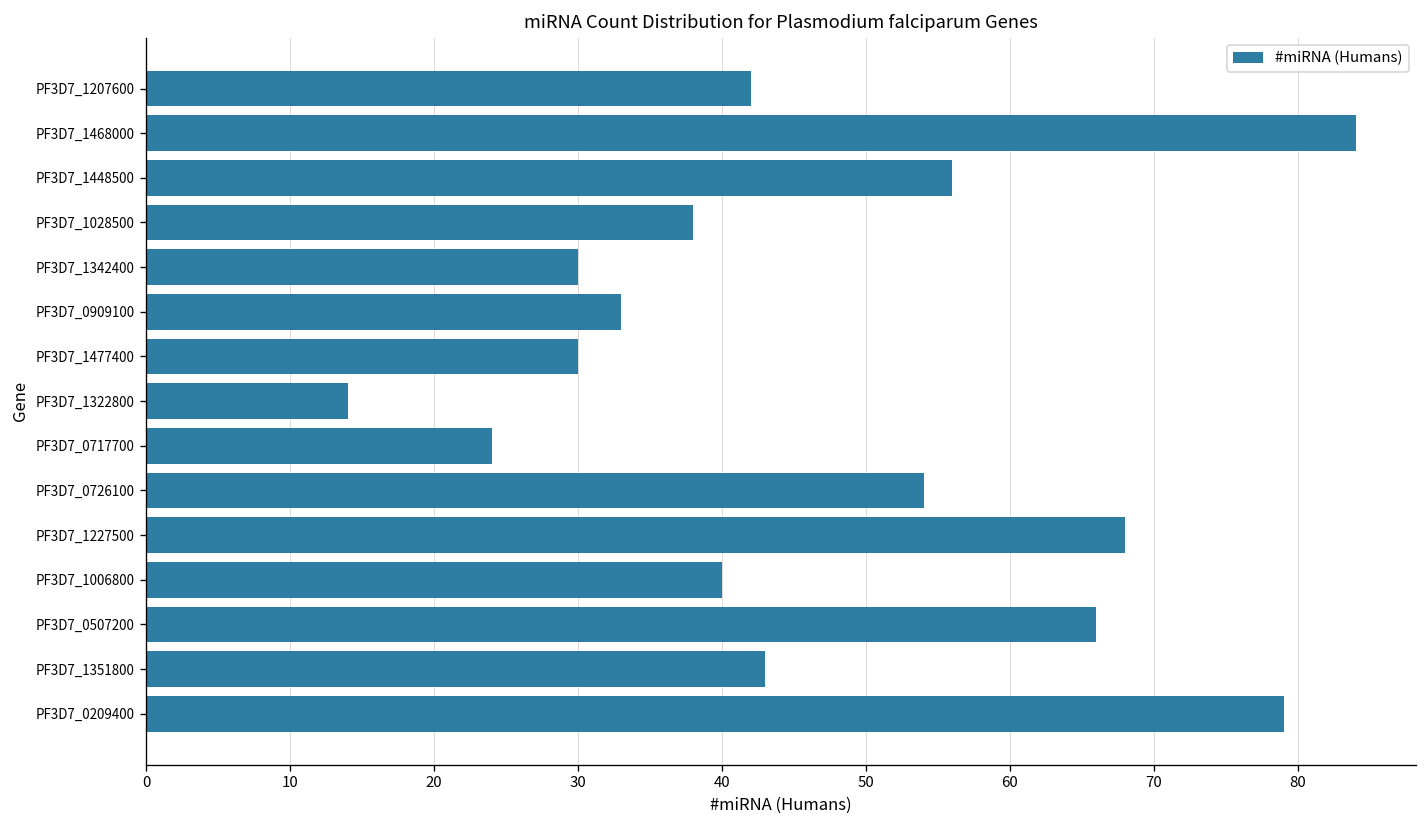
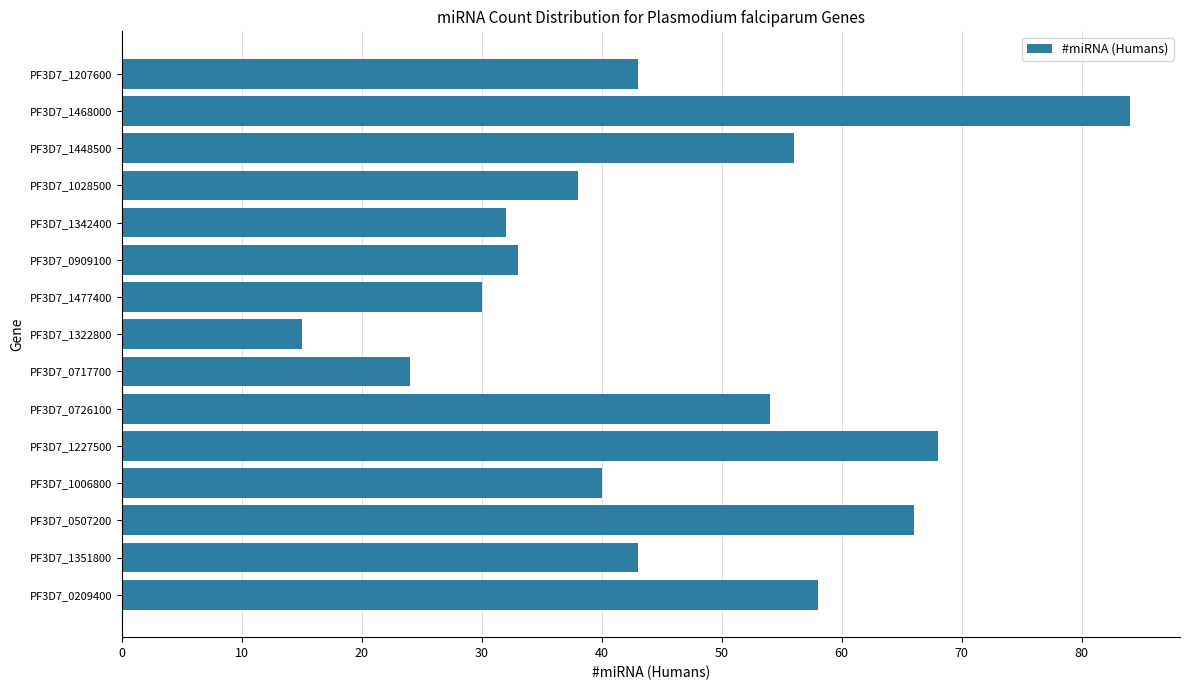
  {
-   "PF3D7_1207600": 42,
+   "PF3D7_1207600": 43,
    "PF3D7_1468000": 84,
    "PF3D7_1448500": 56,
    "PF3D7_1028500": 38,
-   "PF3D7_1342400": 30,
+   "PF3D7_1342400": 32,
    "PF3D7_0909100": 33,
    "PF3D7_1477400": 30,
-   "PF3D7_1322800": 14,
+   "PF3D7_1322800": 15,
    "PF3D7_0717700": 24,
    "PF3D7_0726100": 54,
    "PF3D7_1227500": 68,
    "PF3D7_1006800": 40,
    "PF3D7_0507200": 66,
    "PF3D7_1351800": 43,
-   "PF3D7_0209400": 79
+   "PF3D7_0209400": 58
  }
